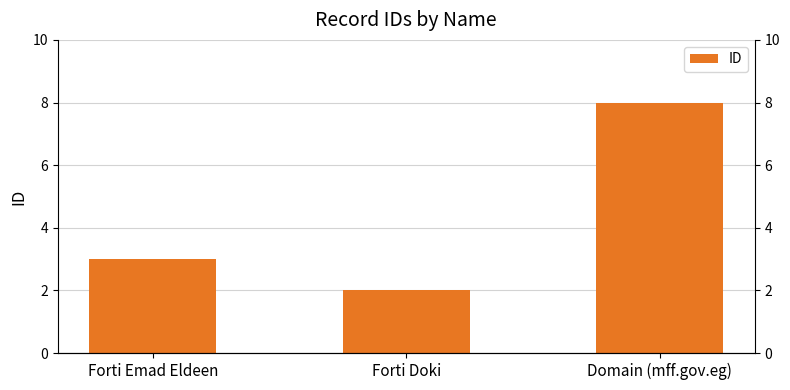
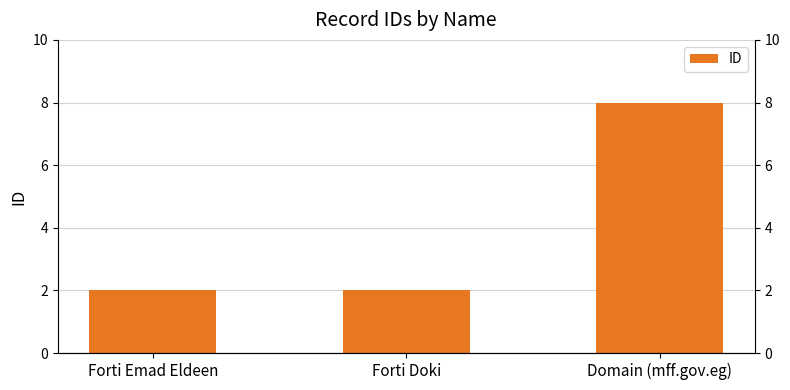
  {
-   "Forti Emad Eldeen": 3,
+   "Forti Emad Eldeen": 2,
    "Forti Doki": 2,
    "Domain (mff.gov.eg)": 8
  }
